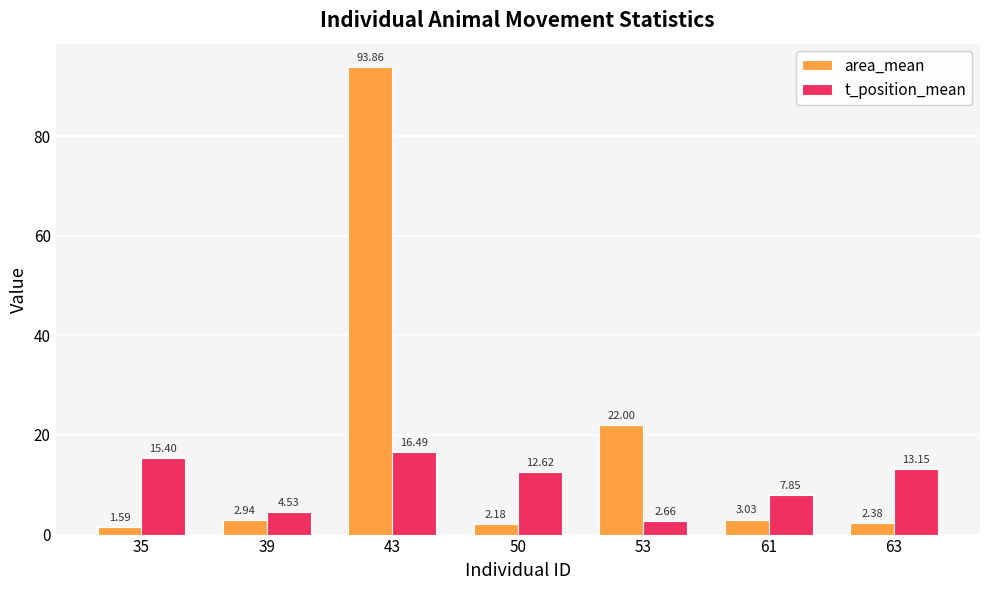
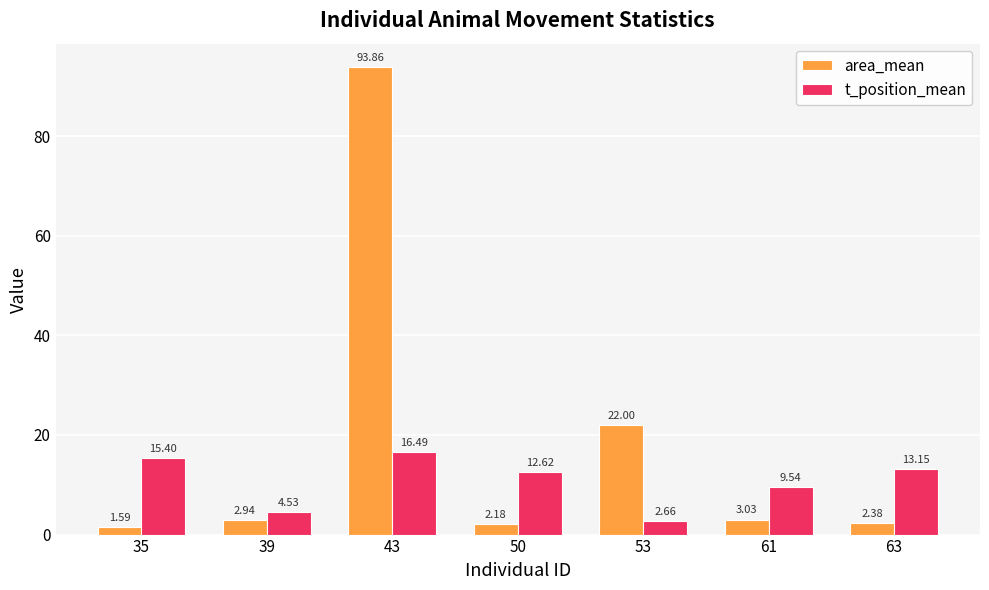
  {
    "area_mean": {
      "35": 1.59,
      "39": 2.94,
      "43": 93.86,
      "50": 2.18,
      "53": 22.00,
      "61": 3.03,
      "63": 2.38
    },
    "t_position_mean": {
      "35": 15.40,
      "39": 4.53,
      "43": 16.49,
      "50": 12.62,
      "53": 2.66,
-     "61": 7.85,
+     "61": 9.54,
      "63": 13.15
    }
  }
